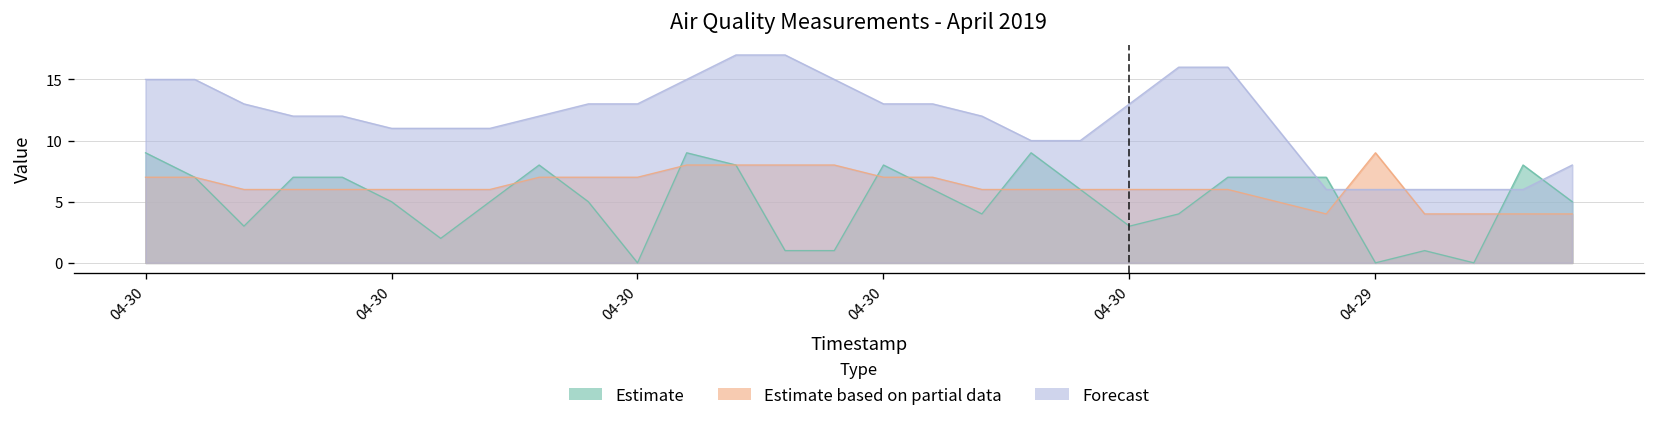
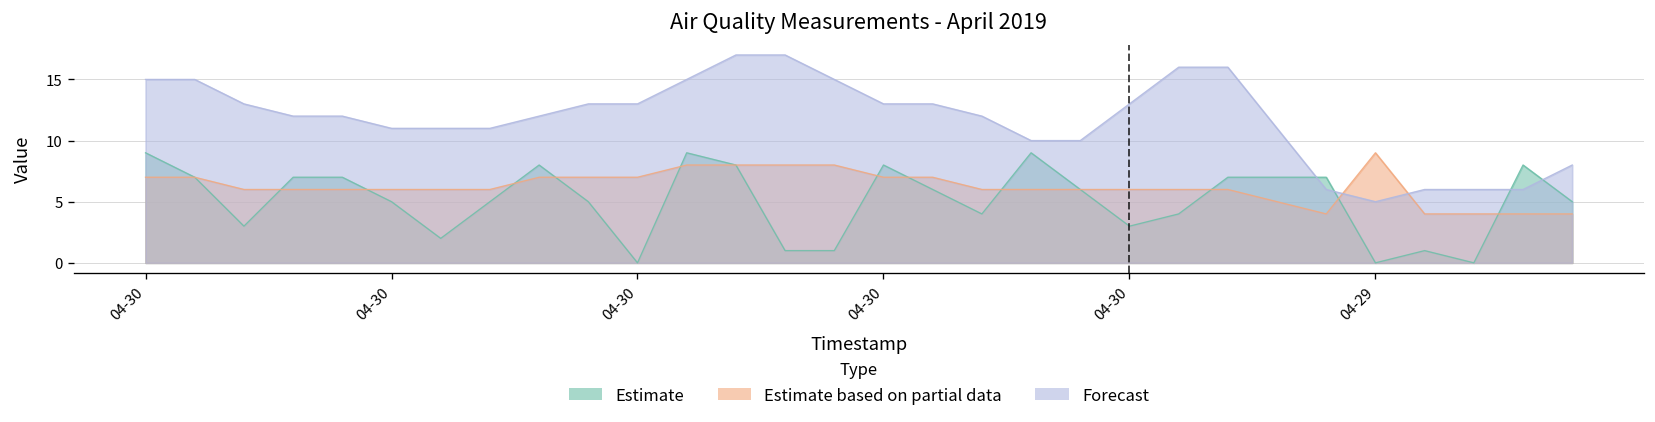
  {
    "Estimate": {
      "04-29": 0
    },
    "Estimate based on partial data": {
      "04-29": 9
    },
    "Forecast": {
-     "04-29": 6
+     "04-29": 5
    }
  }
